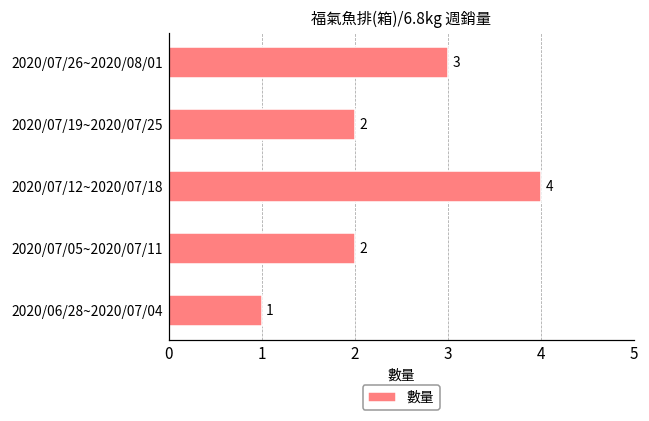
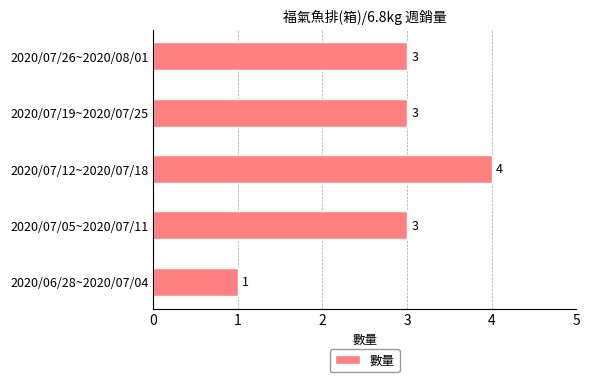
  {
    "2020/07/26~2020/08/01": 3,
-   "2020/07/19~2020/07/25": 2,
+   "2020/07/19~2020/07/25": 3,
    "2020/07/12~2020/07/18": 4,
-   "2020/07/05~2020/07/11": 2,
+   "2020/07/05~2020/07/11": 3,
    "2020/06/28~2020/07/04": 1
  }
